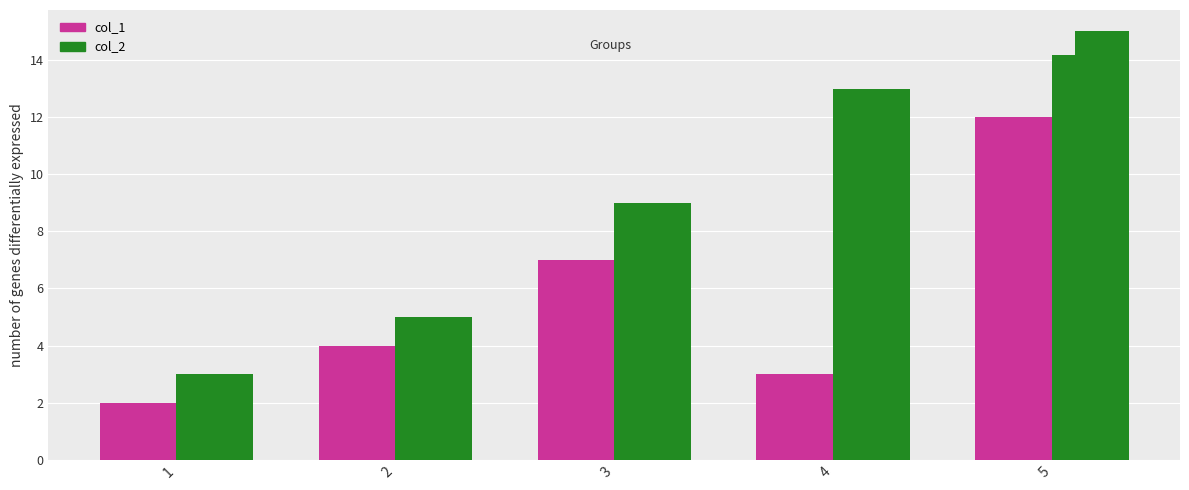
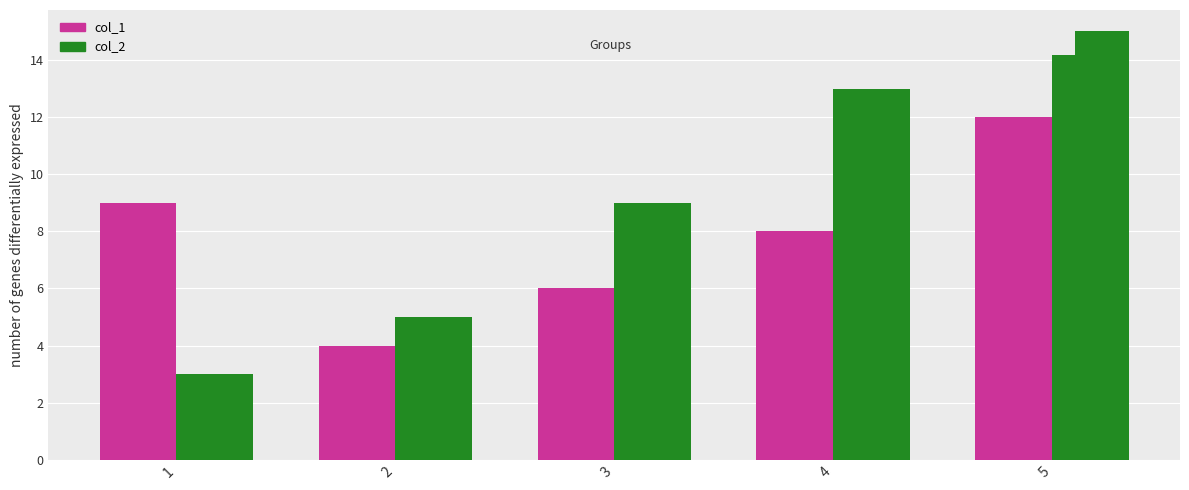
  {
    "col_1": {
-     "1": 2,
+     "1": 9,
      "2": 4,
-     "3": 7,
-     "4": 3,
+     "3": 6,
+     "4": 8,
      "5": 12
    },
    "col_2": {
      "1": 3,
      "2": 5,
      "3": 9,
      "4": 13,
      "5": 15
    }
  }
